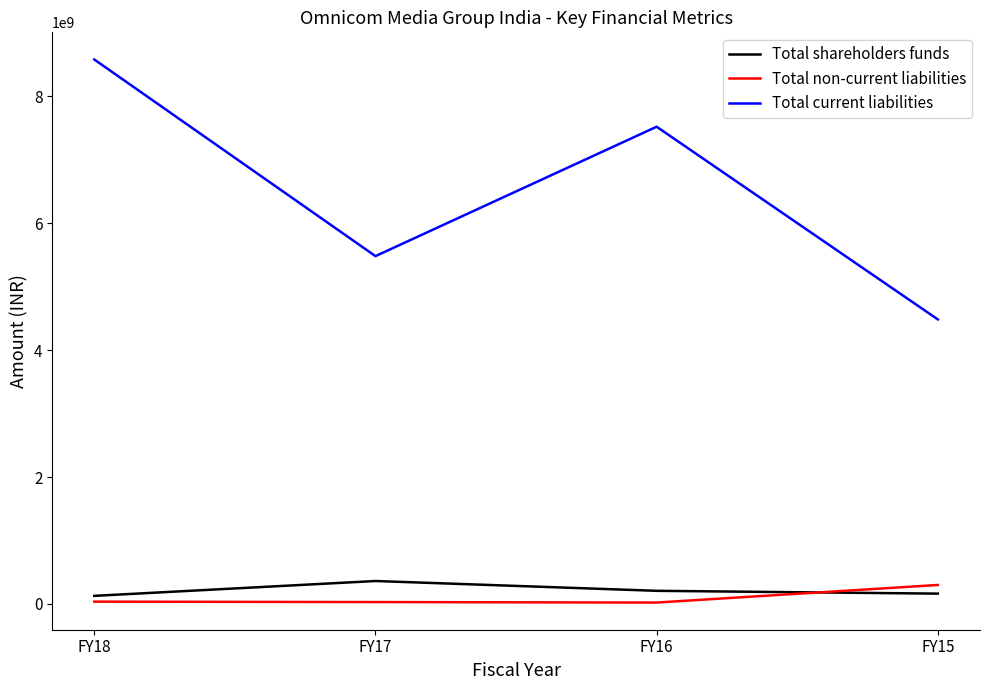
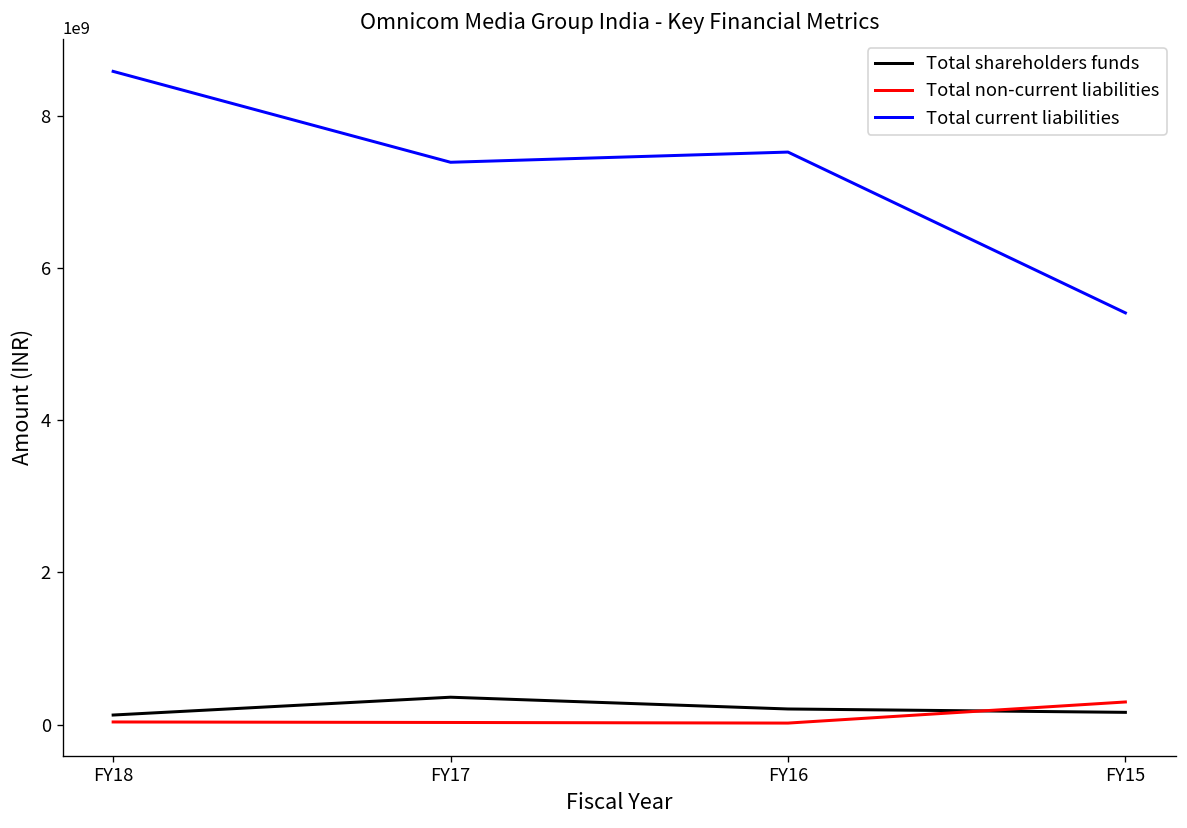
  {
    "Total shareholders funds": {
      "FY18": 100000000,
      "FY17": 400000000,
      "FY16": 200000000,
      "FY15": 200000000
    },
    "Total non-current liabilities": {
      "FY18": 0,
      "FY17": 0,
      "FY16": 0,
      "FY15": 300000000
    },
    "Total current liabilities": {
      "FY18": 8600000000,
-     "FY17": 5500000000,
+     "FY17": 7400000000,
      "FY16": 7500000000,
-     "FY15": 4500000000
+     "FY15": 5400000000
    }
  }
